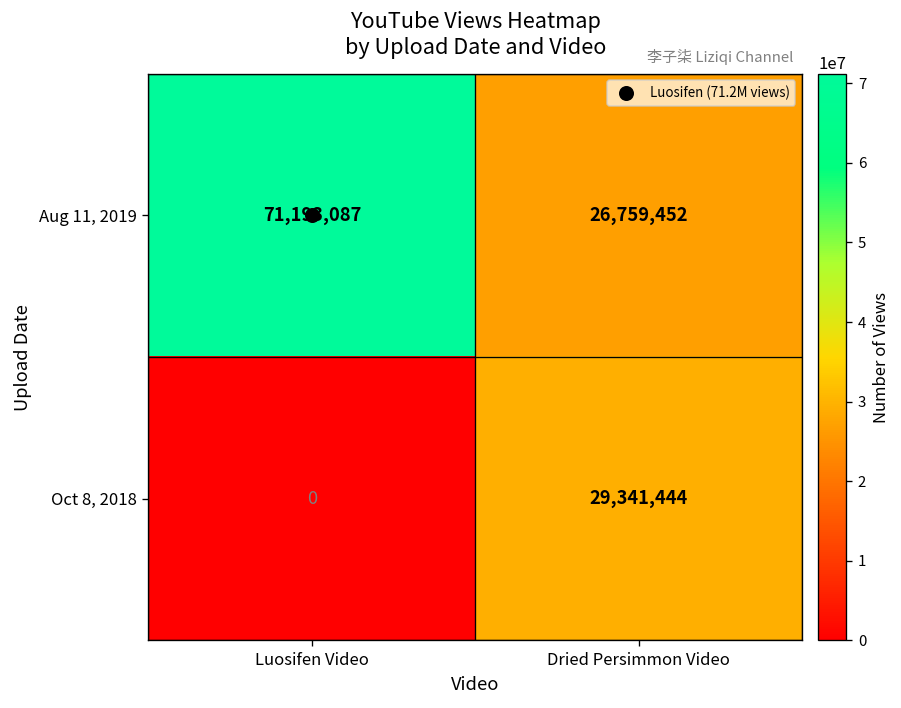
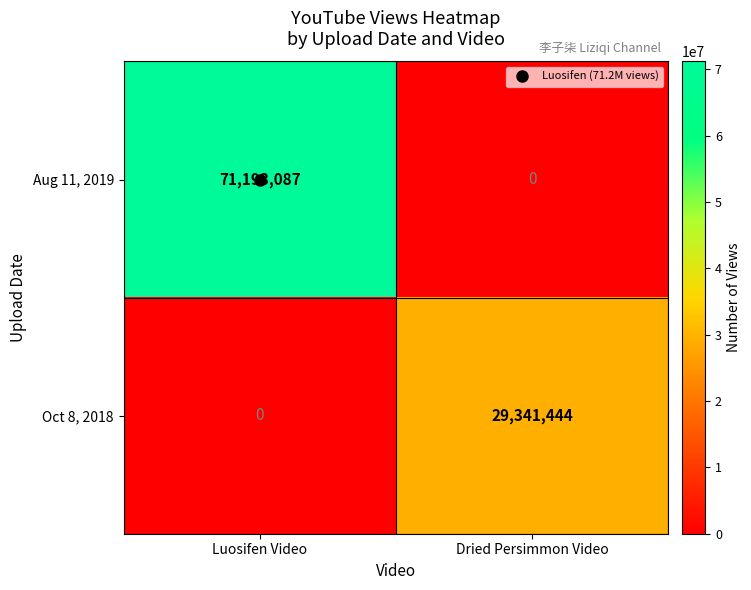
  {
    "Aug 11, 2019": {
-     "Dried Persimmon Video": "26,759,452"
+     "Dried Persimmon Video": "0"
    },
    "Oct 8, 2018": {
      "Luosifen Video": "0",
      "Dried Persimmon Video": "29,341,444"
    }
  }
